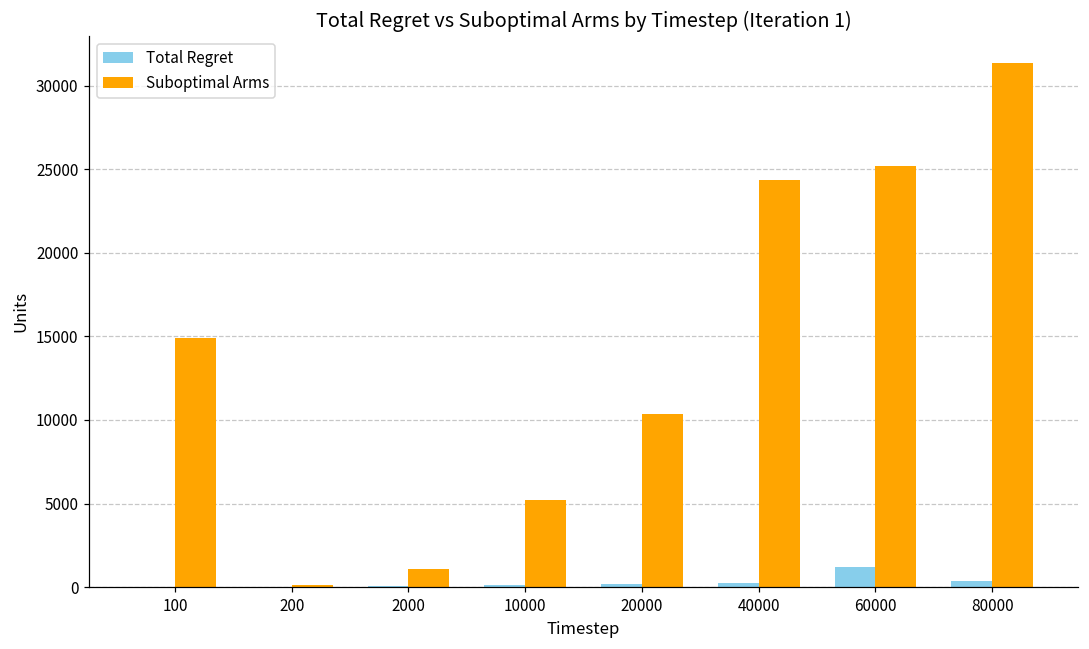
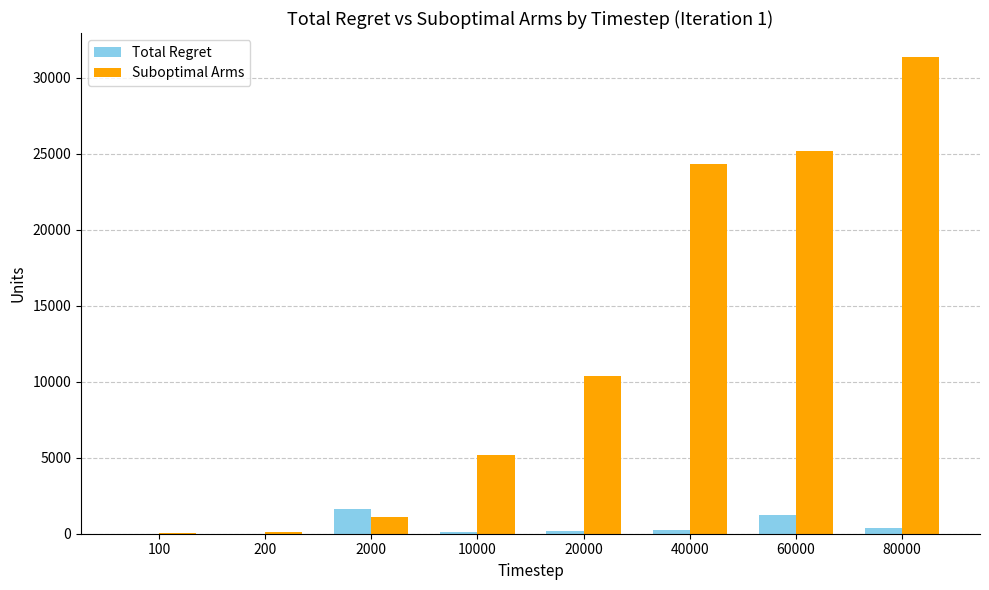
  {
    "Total Regret": {
-     "2000": 0,
+     "2000": 1600,
      "20000": 200,
      "40000": 300,
      "60000": 1200,
      "80000": 400
    },
    "Suboptimal Arms": {
-     "100": 14900,
+     "100": 100,
      "2000": 1100,
      "10000": 5200,
      "20000": 10400,
      "40000": 24400,
      "60000": 25200,
      "80000": 31400
    }
  }
